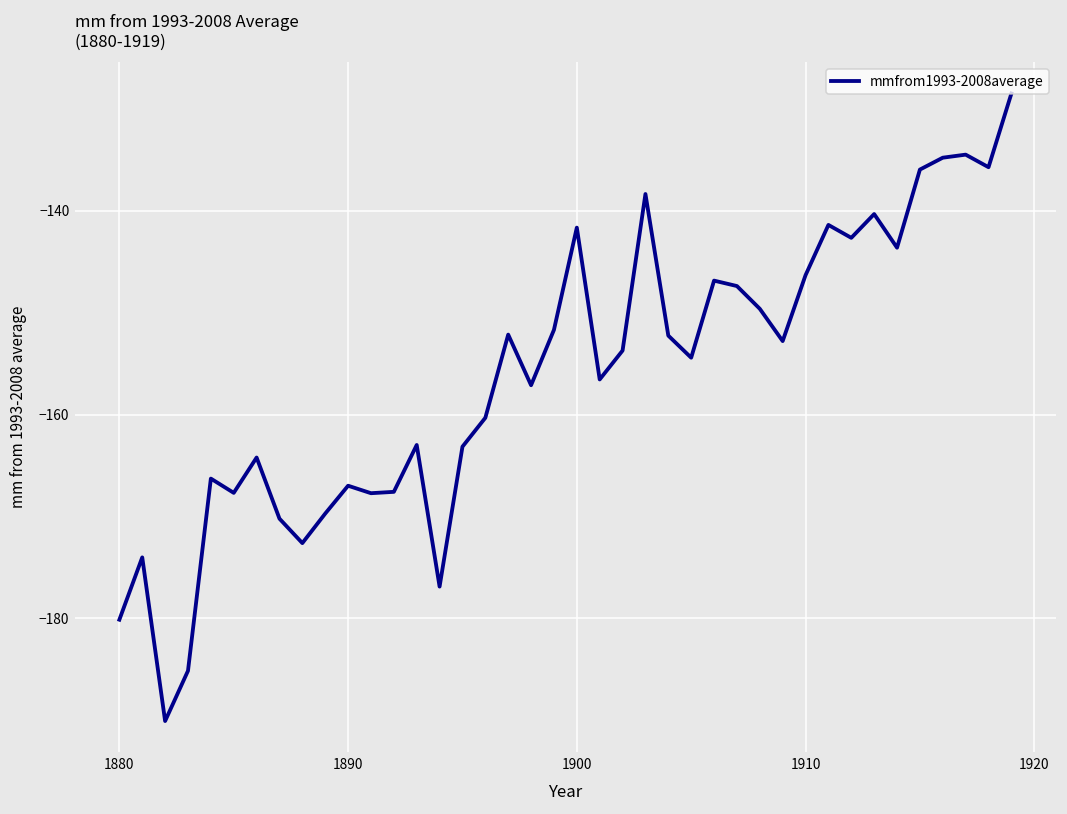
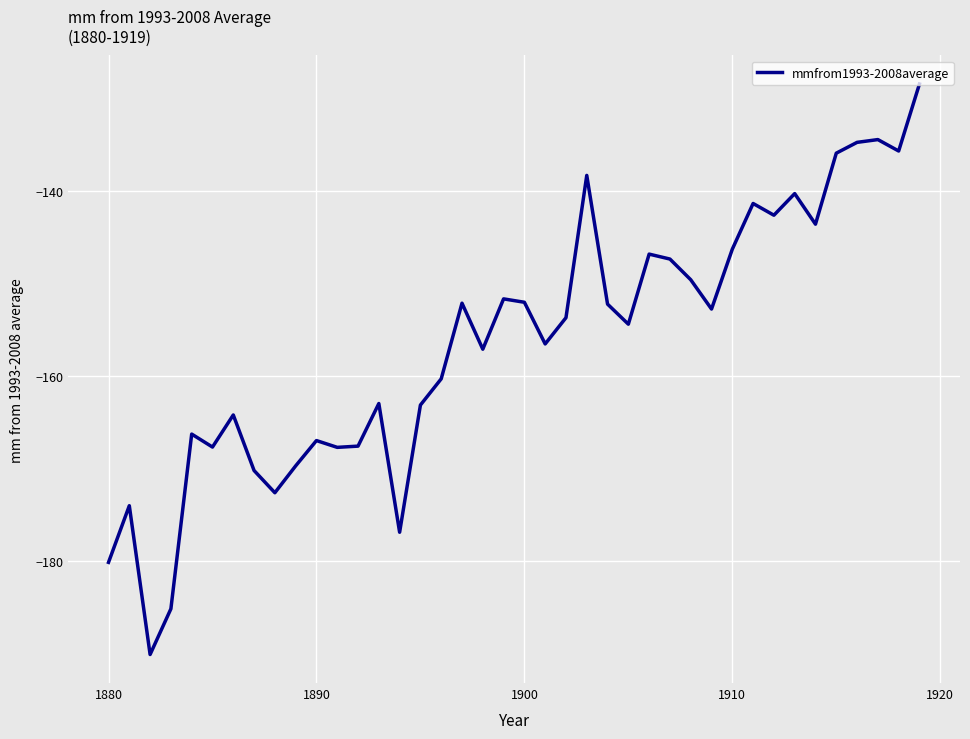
  {
    "1880": -180,
    "1890": -167,
-   "1900": -142,
+   "1900": -152,
    "1910": -146
  }
